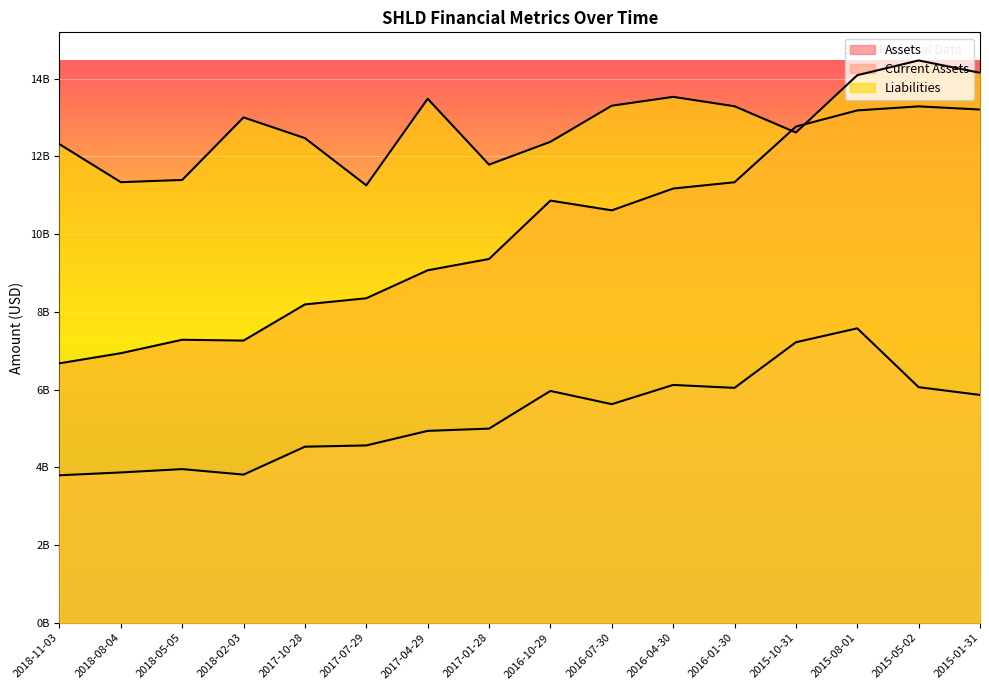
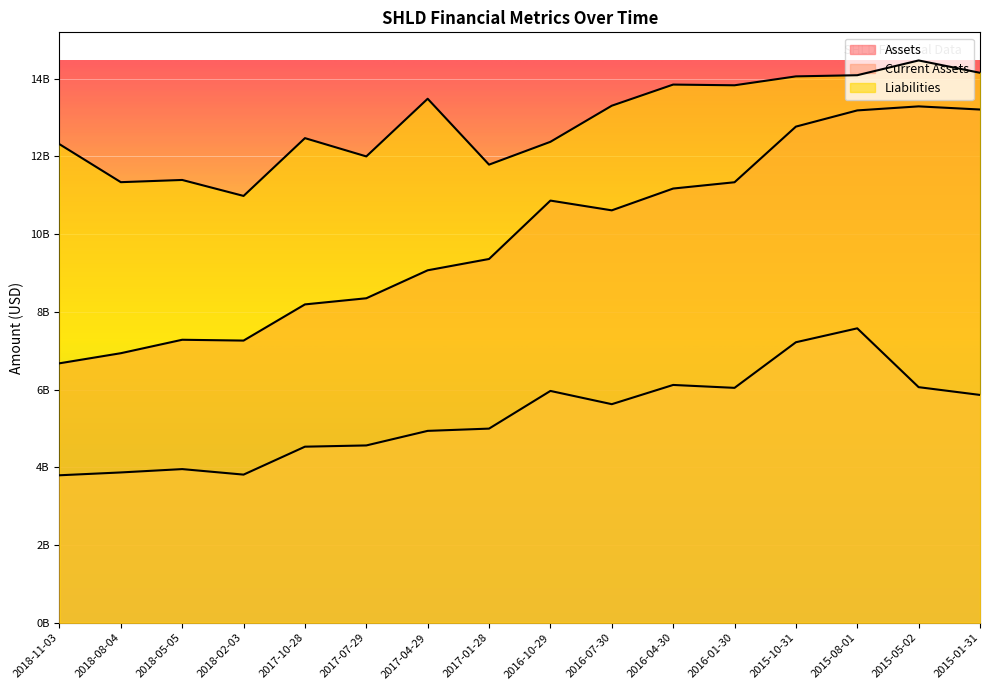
  {
    "Liabilities": {
      "2018-11-03": 12300000000,
      "2018-08-04": 11300000000,
      "2018-05-05": 11400000000,
-     "2018-02-03": 13000000000,
+     "2018-02-03": 11000000000,
      "2017-10-28": 12500000000,
-     "2017-07-29": 11300000000,
+     "2017-07-29": 12000000000,
      "2017-04-29": 13500000000,
      "2017-01-28": 11800000000,
      "2016-10-29": 12400000000,
      "2016-07-30": 13300000000,
-     "2016-04-30": 13500000000,
-     "2016-01-30": 13300000000,
-     "2015-10-31": 12600000000,
+     "2016-04-30": 13900000000,
+     "2016-01-30": 13800000000,
+     "2015-10-31": 14100000000,
      "2015-01-31": 14200000000
    }
  }
